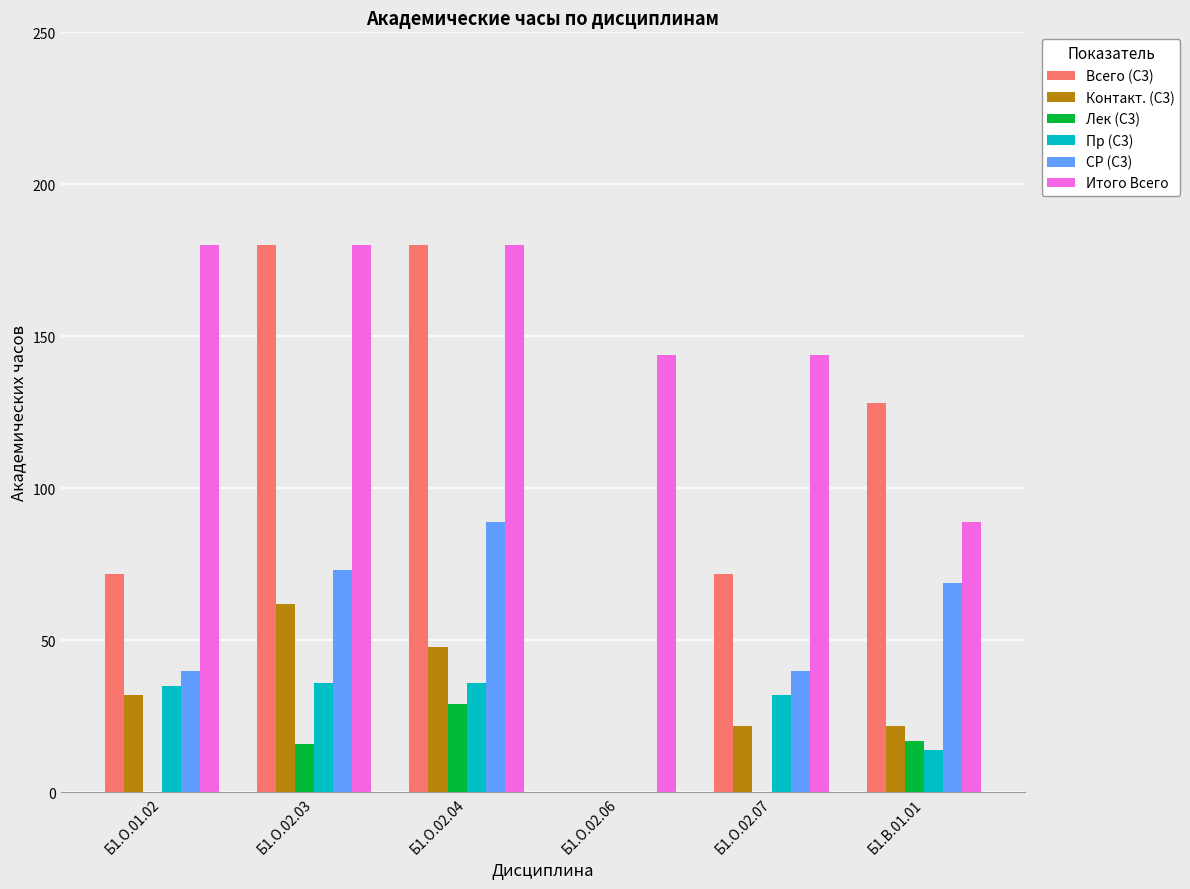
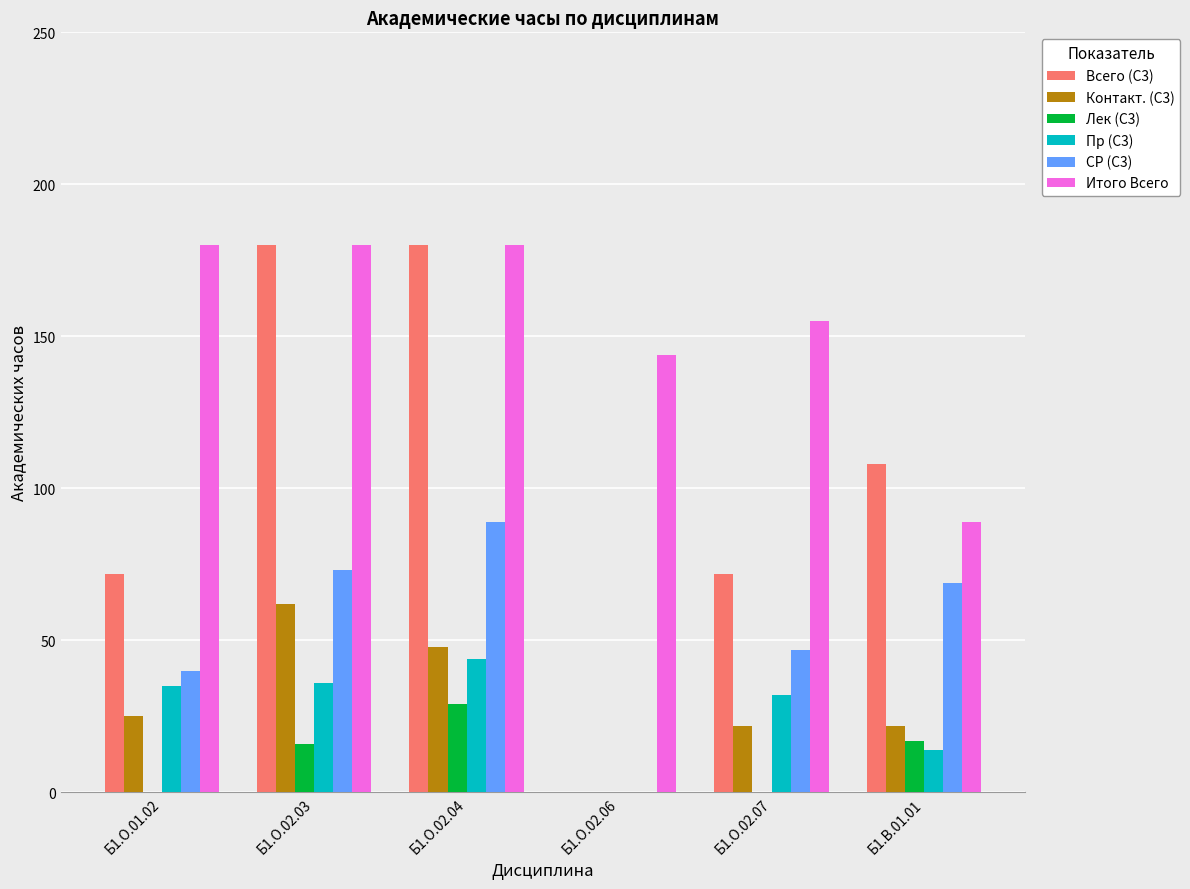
  {
    "Всего (С3)": {
      "Б1.О.01.02": 72,
      "Б1.О.02.03": 180,
      "Б1.О.02.04": 180,
      "Б1.О.02.06": 0,
      "Б1.О.02.07": 72,
-     "Б1.В.01.01": 128
+     "Б1.В.01.01": 108
    },
    "Контакт. (С3)": {
-     "Б1.О.01.02": 32,
+     "Б1.О.01.02": 25,
      "Б1.О.02.03": 62,
      "Б1.О.02.04": 48,
      "Б1.О.02.06": 0,
      "Б1.О.02.07": 22,
      "Б1.В.01.01": 22
    },
    "Лек (С3)": {
      "Б1.О.01.02": 0,
      "Б1.О.02.03": 16,
      "Б1.О.02.04": 29,
      "Б1.О.02.06": 0,
      "Б1.О.02.07": 0,
      "Б1.В.01.01": 17
    },
    "Пр (С3)": {
      "Б1.О.01.02": 35,
      "Б1.О.02.03": 36,
-     "Б1.О.02.04": 36,
+     "Б1.О.02.04": 44,
      "Б1.О.02.06": 0,
      "Б1.О.02.07": 32,
      "Б1.В.01.01": 14
    },
    "СР (С3)": {
      "Б1.О.01.02": 40,
      "Б1.О.02.03": 73,
      "Б1.О.02.04": 89,
      "Б1.О.02.06": 0,
-     "Б1.О.02.07": 40,
+     "Б1.О.02.07": 47,
      "Б1.В.01.01": 69
    },
    "Итого Всего": {
      "Б1.О.01.02": 180,
      "Б1.О.02.03": 180,
      "Б1.О.02.04": 180,
      "Б1.О.02.06": 144,
-     "Б1.О.02.07": 144,
+     "Б1.О.02.07": 155,
      "Б1.В.01.01": 89
    }
  }
